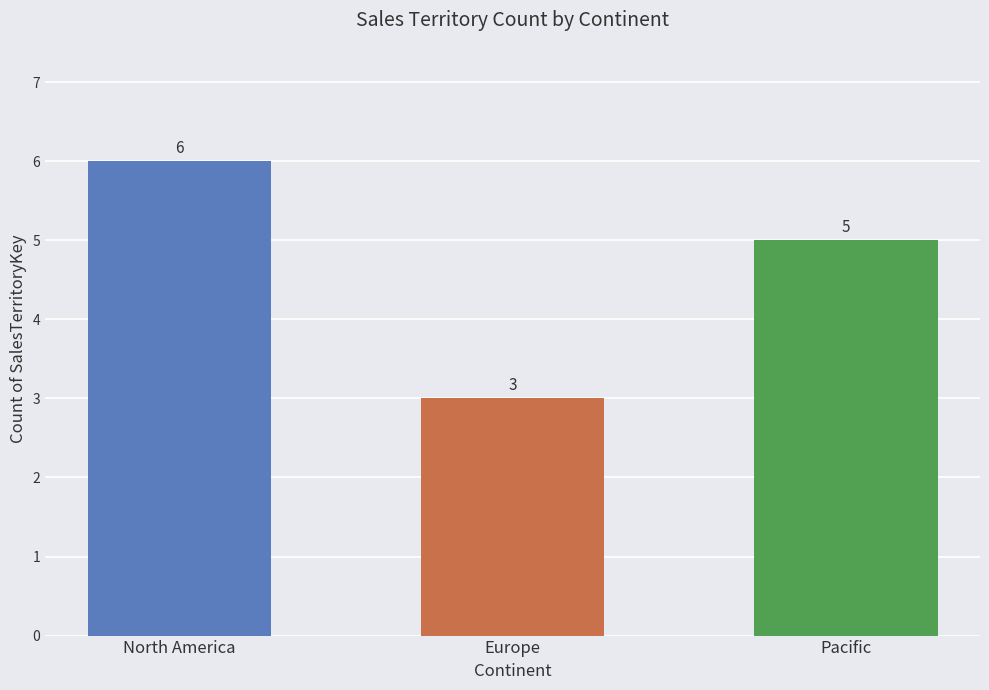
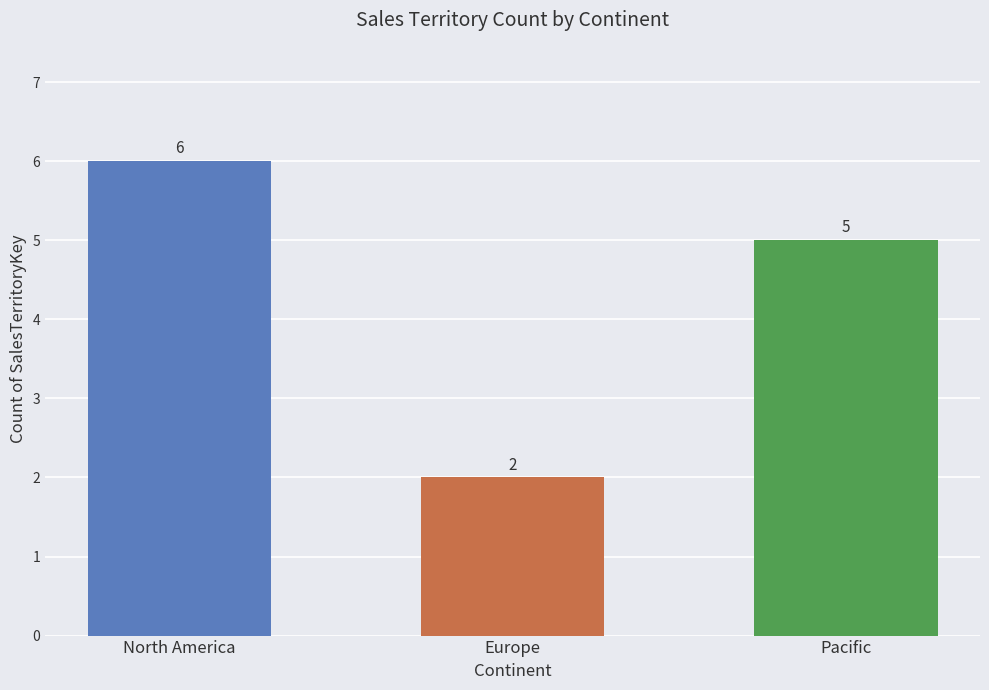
  {
    "North America": 6,
-   "Europe": 3,
+   "Europe": 2,
    "Pacific": 5
  }
